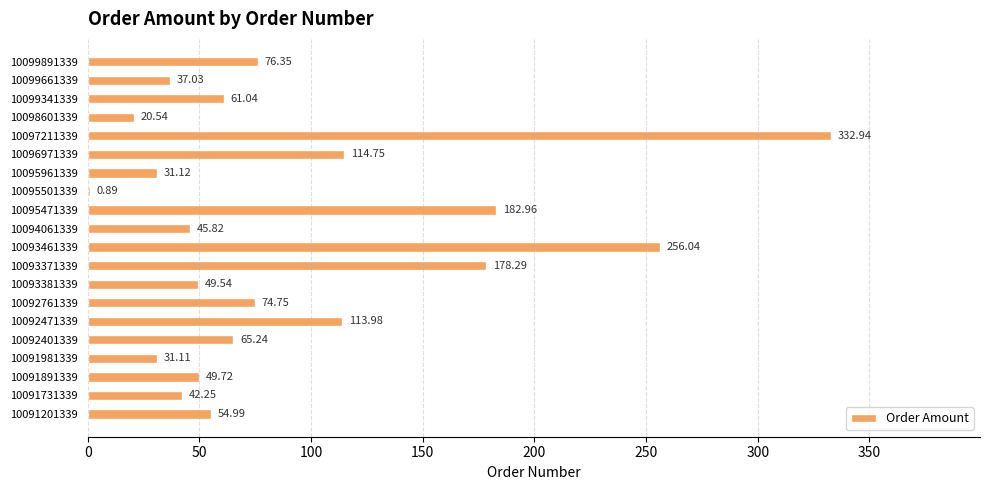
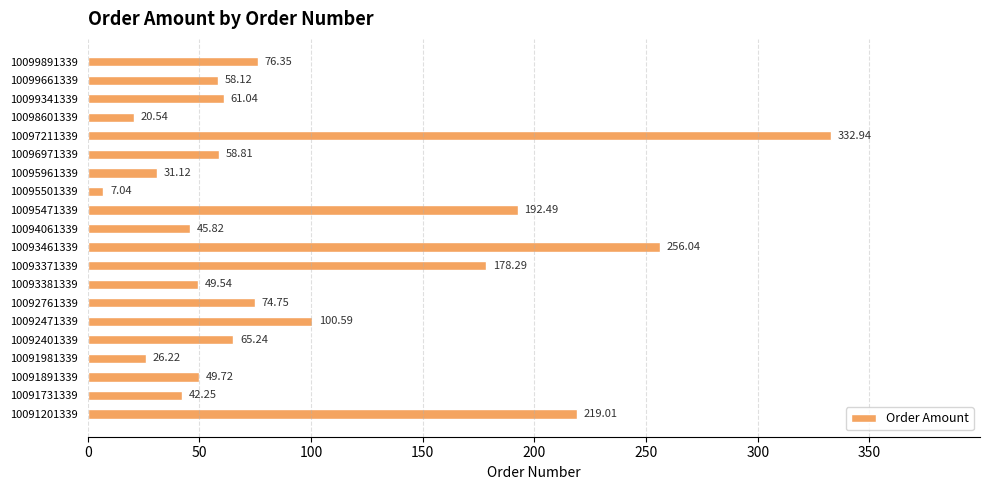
  {
    "10099891339": 76.35,
-   "10099661339": 37.03,
+   "10099661339": 58.12,
    "10099341339": 61.04,
    "10098601339": 20.54,
    "10097211339": 332.94,
-   "10096971339": 114.75,
+   "10096971339": 58.81,
    "10095961339": 31.12,
-   "10095501339": 0.89,
-   "10095471339": 182.96,
+   "10095501339": 7.04,
+   "10095471339": 192.49,
    "10094061339": 45.82,
    "10093461339": 256.04,
    "10093371339": 178.29,
    "10093381339": 49.54,
    "10092761339": 74.75,
-   "10092471339": 113.98,
+   "10092471339": 100.59,
    "10092401339": 65.24,
-   "10091981339": 31.11,
+   "10091981339": 26.22,
    "10091891339": 49.72,
    "10091731339": 42.25,
-   "10091201339": 54.99
+   "10091201339": 219.01
  }
